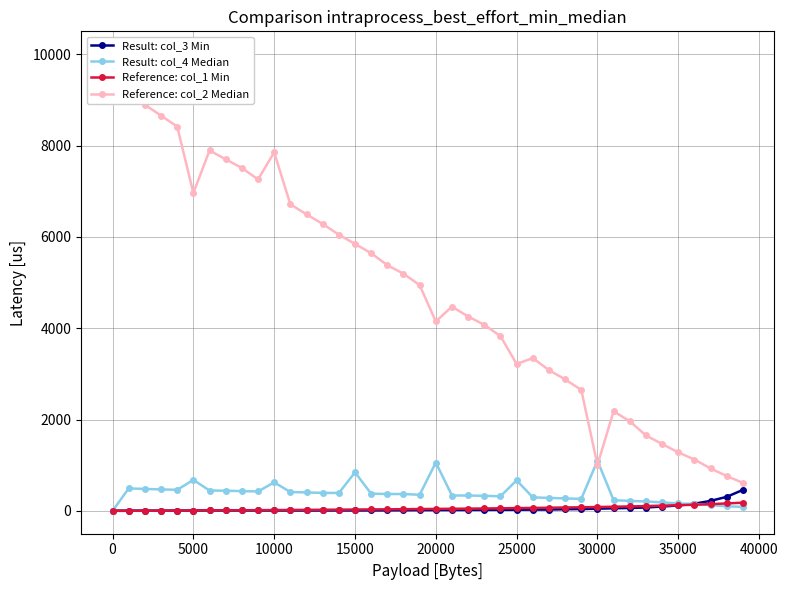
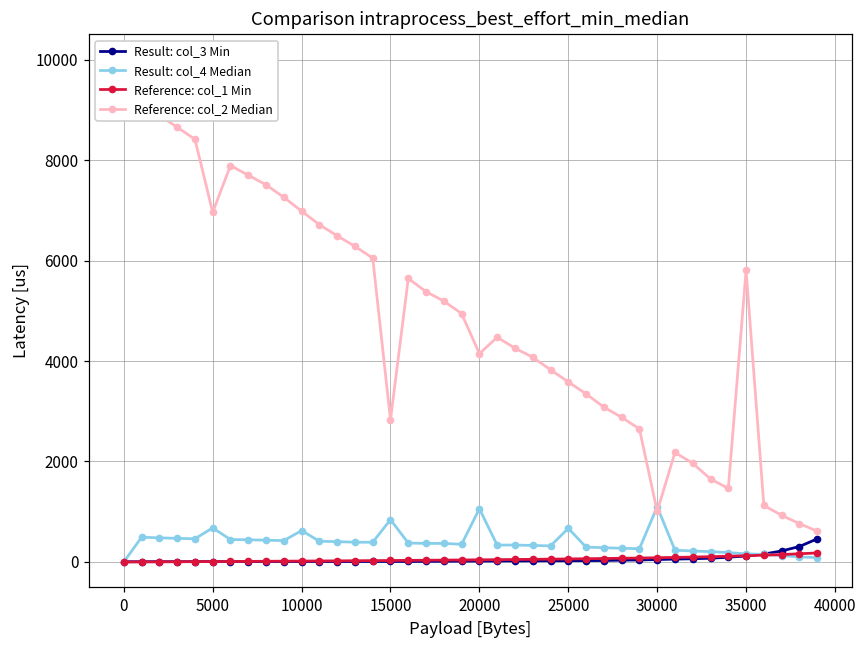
  {
    "Result: col_4 Median": {
      "5000": 700,
      "10000": 600,
      "15000": 800,
      "20000": 1100,
      "25000": 700,
      "30000": 1100
    },
    "Reference: col_2 Median": {
      "5000": 7000,
-     "10000": 7900,
-     "15000": 5800,
+     "10000": 7000,
+     "15000": 2800,
      "20000": 4100,
-     "25000": 3200,
+     "25000": 3600,
      "30000": 1000,
-     "35000": 1300
+     "35000": 5800
    }
  }
